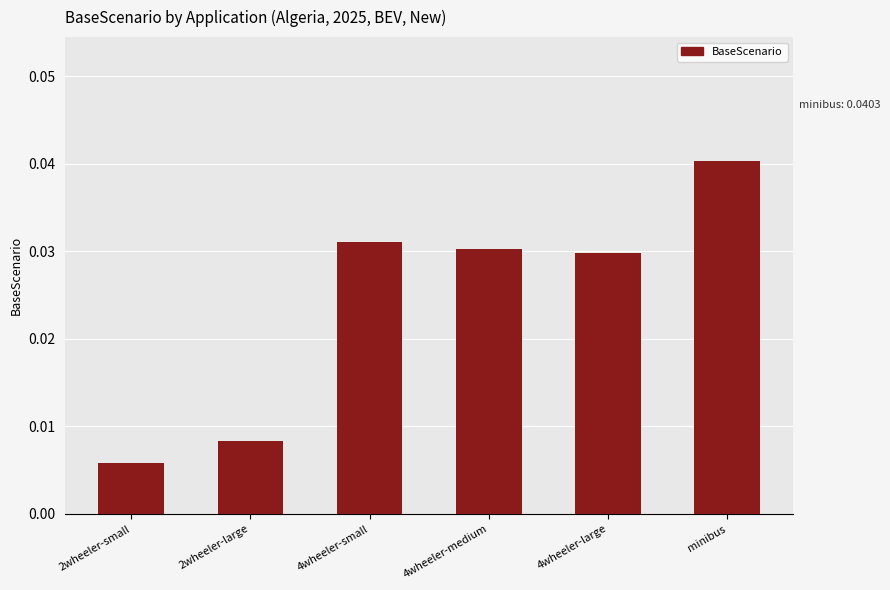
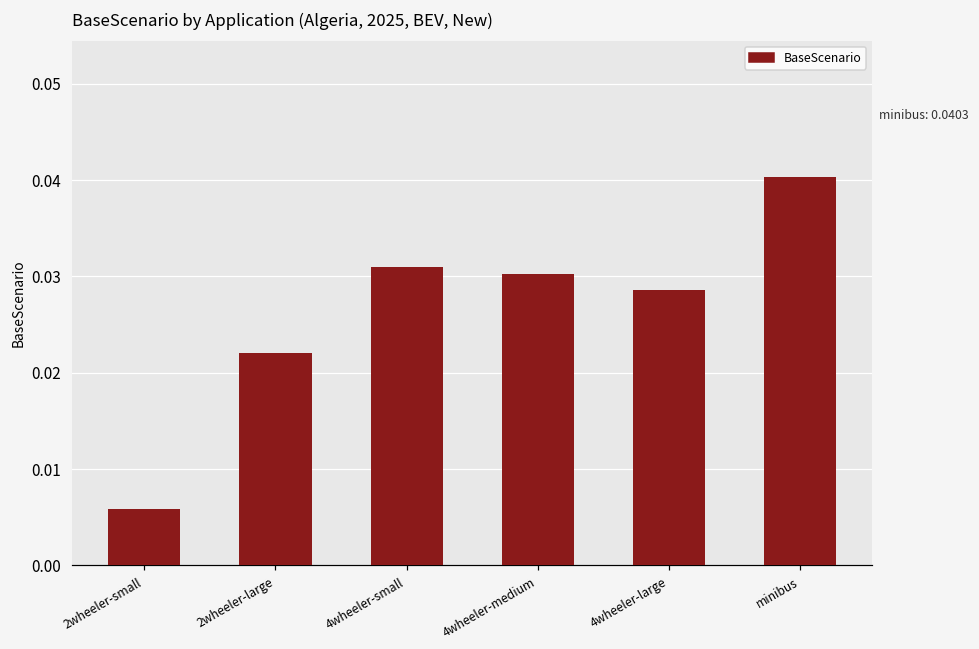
  {
    "2wheeler-small": 0.006,
-   "2wheeler-large": 0.008,
+   "2wheeler-large": 0.022,
    "4wheeler-small": 0.031,
    "4wheeler-medium": 0.030,
-   "4wheeler-large": 0.030,
+   "4wheeler-large": 0.029,
    "minibus": 0.040
  }
